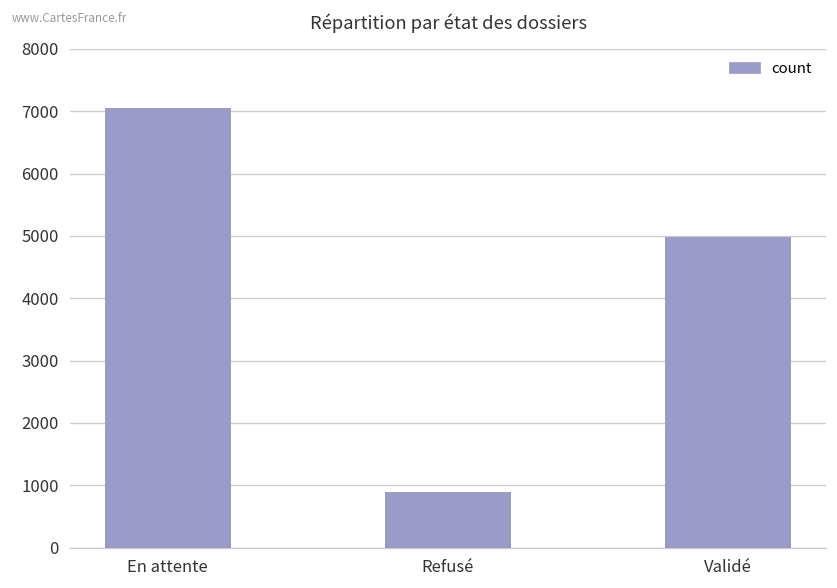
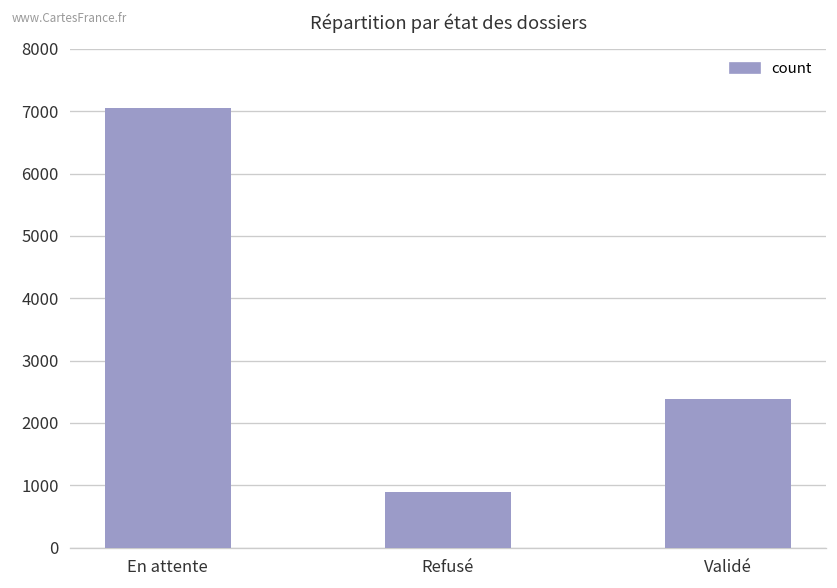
  {
    "En attente": 7100,
    "Refusé": 900,
-   "Validé": 5000
+   "Validé": 2400
  }
